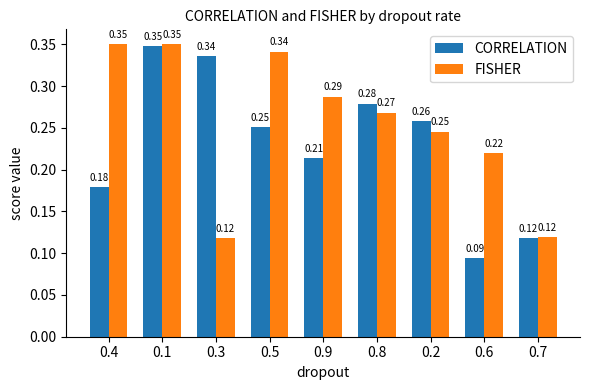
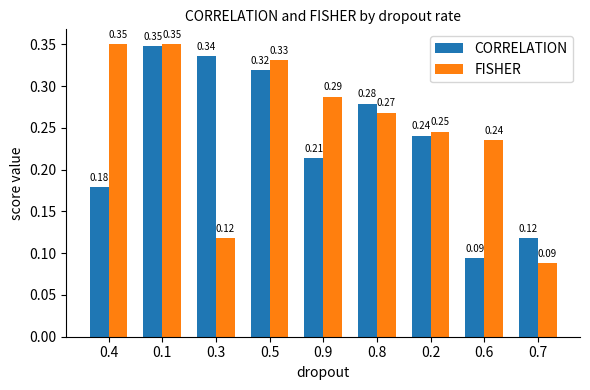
  {
    "CORRELATION": {
      "0.4": 0.18,
      "0.1": 0.35,
      "0.3": 0.34,
-     "0.5": 0.25,
+     "0.5": 0.32,
      "0.9": 0.21,
      "0.8": 0.28,
-     "0.2": 0.26,
+     "0.2": 0.24,
      "0.6": 0.09,
      "0.7": 0.12
    },
    "FISHER": {
      "0.4": 0.35,
      "0.1": 0.35,
      "0.3": 0.12,
-     "0.5": 0.34,
+     "0.5": 0.33,
      "0.9": 0.29,
      "0.8": 0.27,
      "0.2": 0.25,
-     "0.6": 0.22,
-     "0.7": 0.12
+     "0.6": 0.24,
+     "0.7": 0.09
    }
  }
